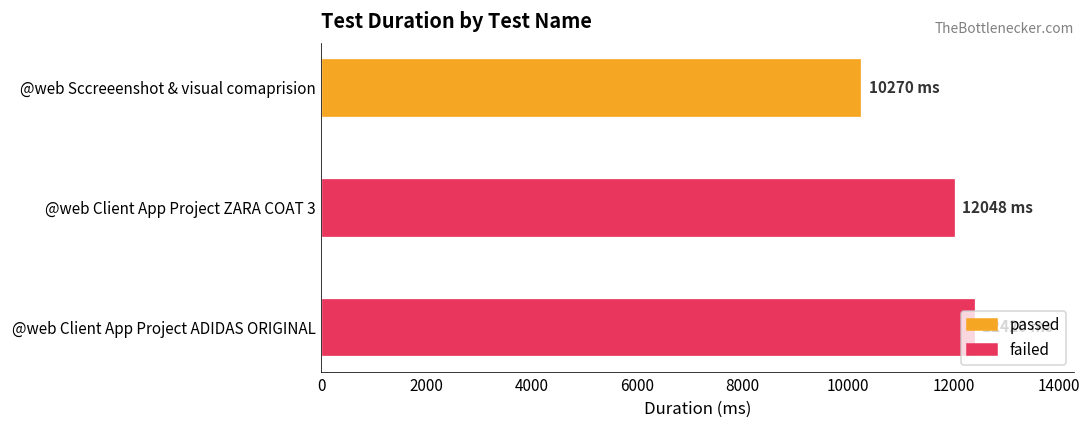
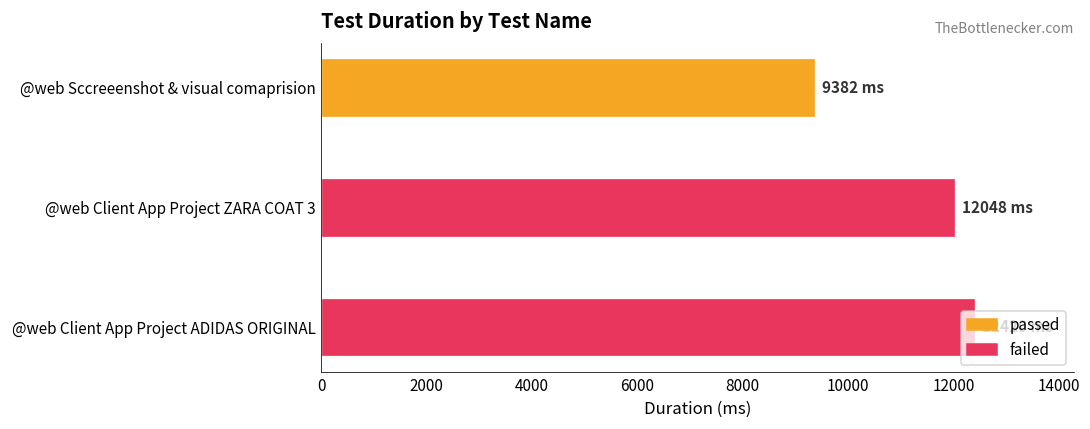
  {
-   "@web Sccreeenshot & visual comaprision": 10270,
+   "@web Sccreeenshot & visual comaprision": 9382,
    "@web Client App Project ZARA COAT 3": 12048
  }
